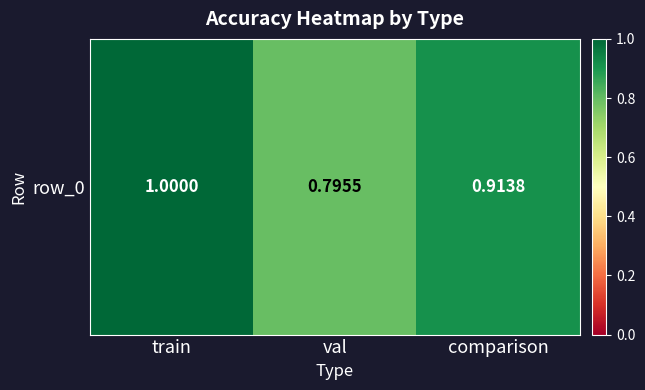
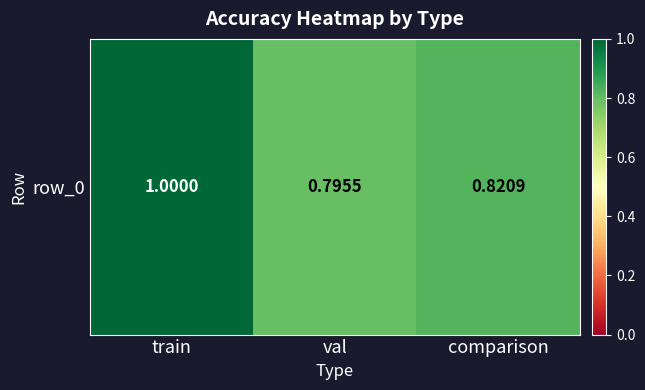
  {
    "row_0": {
      "train": 1.0000,
      "val": 0.7955,
-     "comparison": 0.9138
+     "comparison": 0.8209
    }
  }
